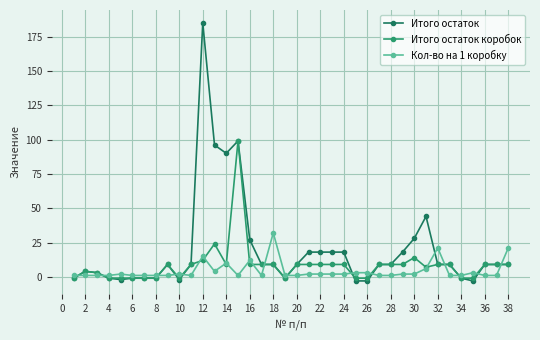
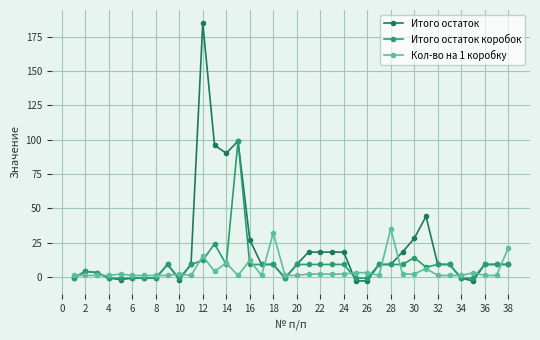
  {
    "Кол-во на 1 коробку": {
      "2": 1,
      "4": 1,
      "6": 1,
      "8": 1,
      "10": 2,
      "12": 15,
      "16": 12,
      "18": 32,
      "20": 1,
      "22": 2,
      "24": 2,
      "26": 3,
-     "28": 1,
+     "28": 35,
      "30": 2,
-     "32": 21,
+     "32": 1,
      "34": 1,
      "36": 1,
      "38": 21
    }
  }
